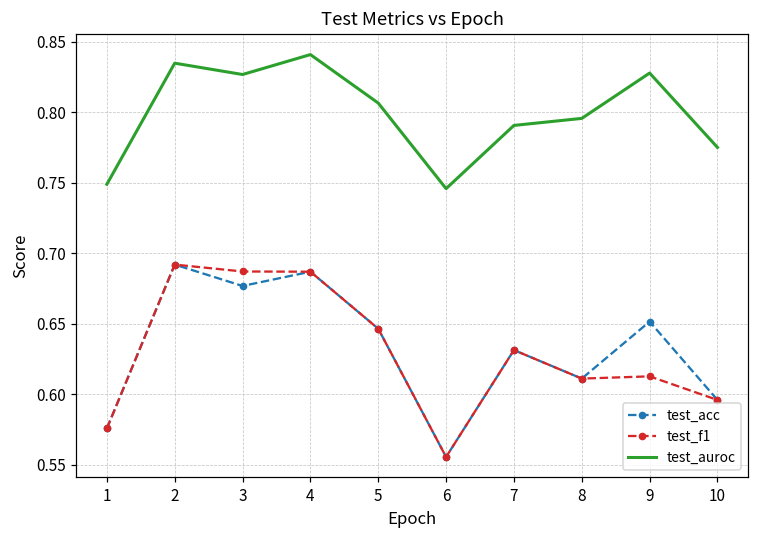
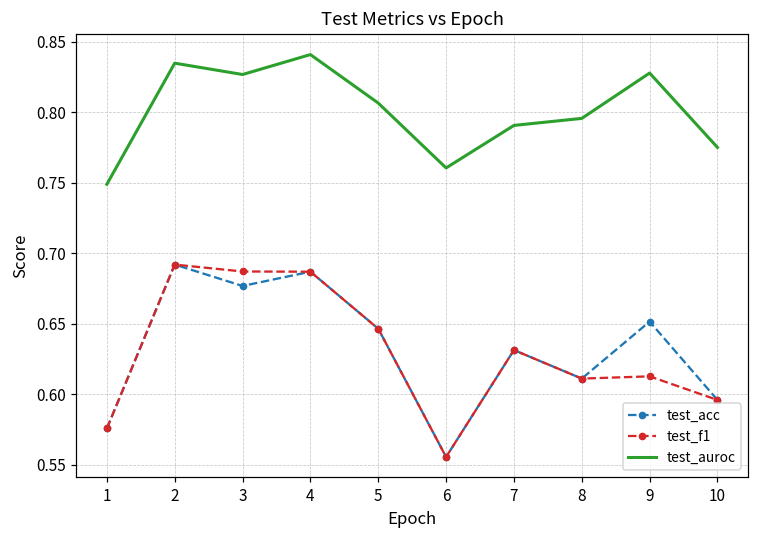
  {
    "test_acc": {
      "3": 0.677,
      "9": 0.652
    },
    "test_f1": {
      "3": 0.687,
      "9": 0.613
    },
    "test_auroc": {
      "1": 0.749,
      "2": 0.835,
      "3": 0.827,
      "4": 0.841,
      "5": 0.806,
-     "6": 0.746,
+     "6": 0.760,
      "7": 0.791,
      "8": 0.796,
      "9": 0.828,
      "10": 0.775
    }
  }
